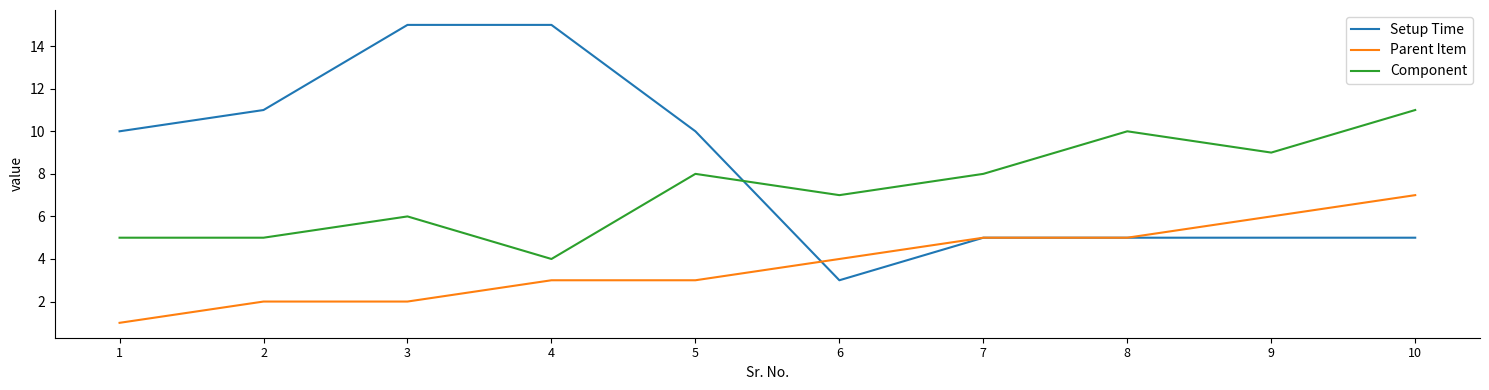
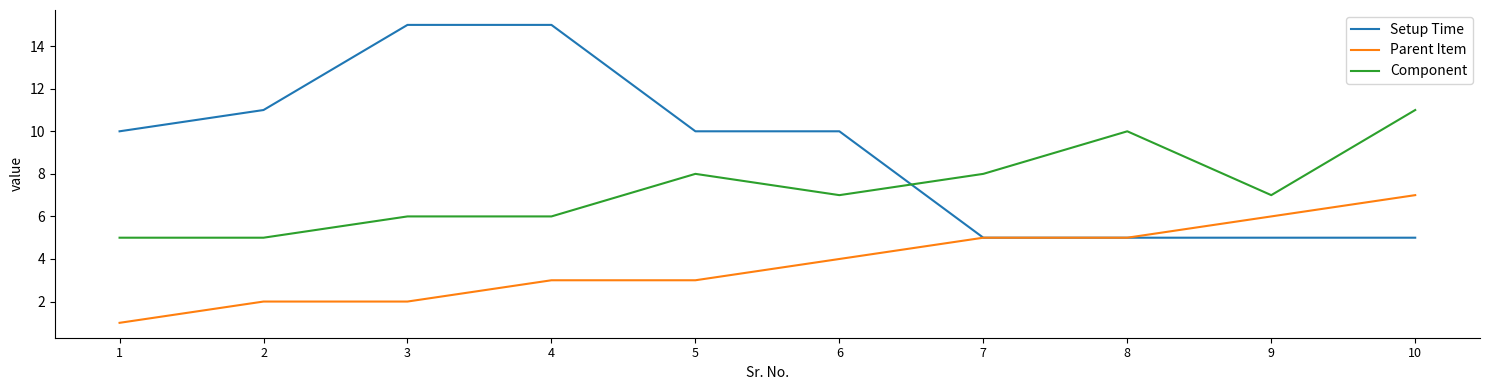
  {
    "Setup Time": {
      "1": 10,
      "2": 11,
      "3": 15,
      "4": 15,
      "5": 10,
-     "6": 3,
+     "6": 10,
      "9": 5,
      "10": 5
    },
    "Parent Item": {
      "1": 1,
      "2": 2,
      "3": 2,
      "4": 3,
      "5": 3,
      "6": 4,
      "9": 6,
      "10": 7
    },
    "Component": {
      "1": 5,
      "2": 5,
      "3": 6,
-     "4": 4,
+     "4": 6,
      "5": 8,
      "6": 7,
      "7": 8,
      "8": 10,
-     "9": 9,
+     "9": 7,
      "10": 11
    }
  }
